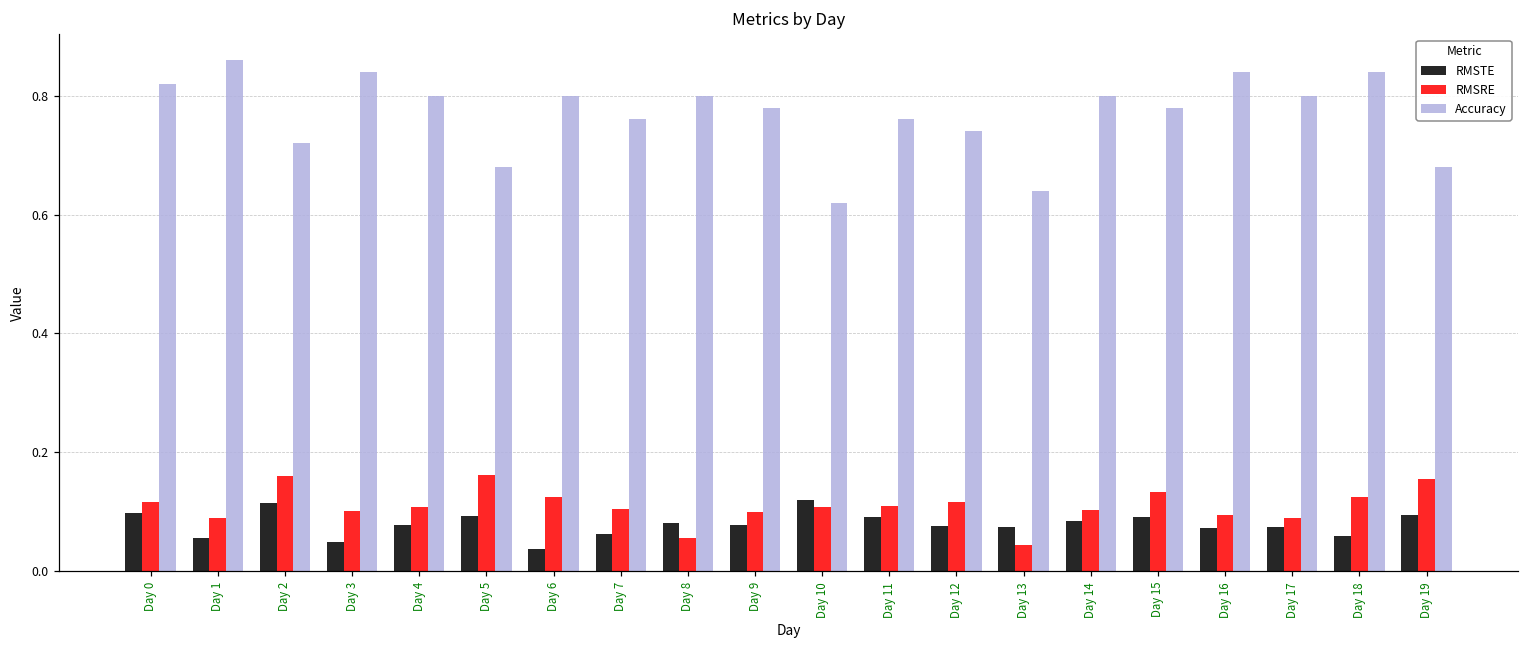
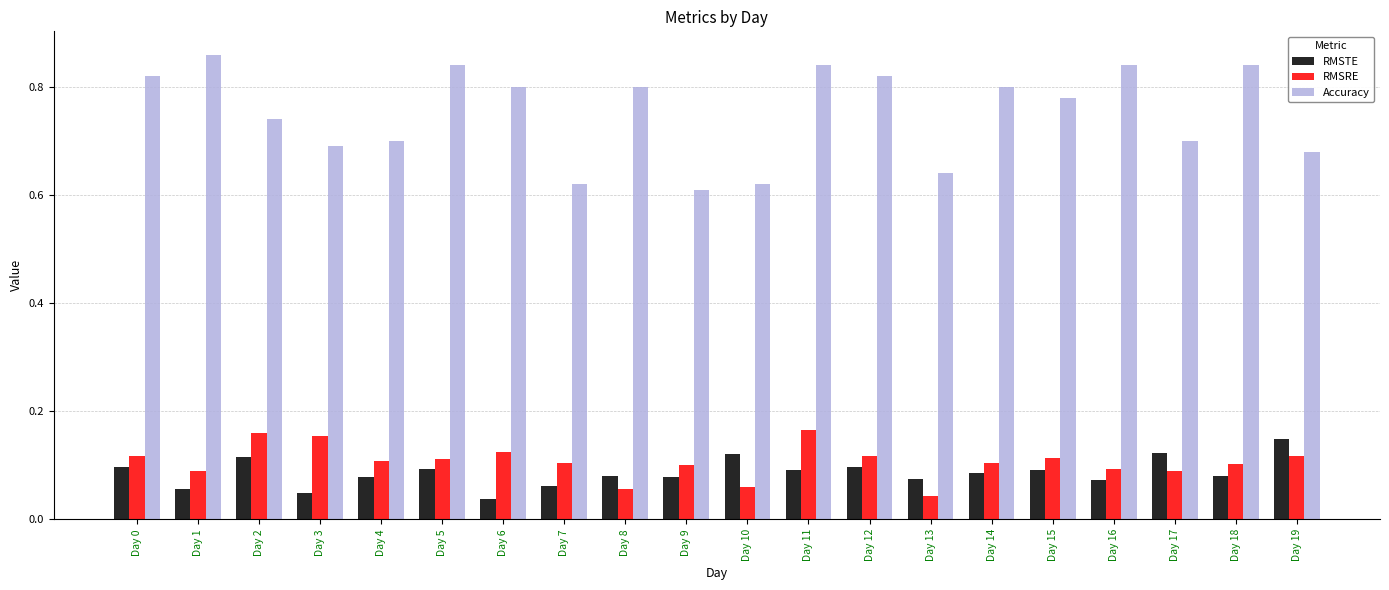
  {
    "RMSTE": {
      "Day 0": 0.10,
      "Day 1": 0.06,
      "Day 2": 0.12,
      "Day 3": 0.05,
      "Day 4": 0.08,
      "Day 5": 0.09,
      "Day 6": 0.04,
      "Day 7": 0.06,
      "Day 8": 0.08,
      "Day 9": 0.08,
      "Day 10": 0.12,
      "Day 11": 0.09,
-     "Day 12": 0.08,
+     "Day 12": 0.10,
      "Day 13": 0.07,
      "Day 14": 0.08,
      "Day 15": 0.09,
      "Day 16": 0.07,
-     "Day 17": 0.07,
-     "Day 18": 0.06,
-     "Day 19": 0.10
+     "Day 17": 0.12,
+     "Day 18": 0.08,
+     "Day 19": 0.15
    },
    "RMSRE": {
      "Day 0": 0.12,
      "Day 1": 0.09,
      "Day 2": 0.16,
-     "Day 3": 0.10,
+     "Day 3": 0.15,
      "Day 4": 0.11,
-     "Day 5": 0.16,
+     "Day 5": 0.11,
      "Day 6": 0.13,
      "Day 7": 0.10,
      "Day 8": 0.06,
      "Day 9": 0.10,
-     "Day 10": 0.11,
-     "Day 11": 0.11,
+     "Day 10": 0.06,
+     "Day 11": 0.16,
      "Day 12": 0.12,
      "Day 13": 0.04,
      "Day 14": 0.10,
-     "Day 15": 0.13,
+     "Day 15": 0.11,
      "Day 16": 0.09,
      "Day 17": 0.09,
-     "Day 18": 0.12,
-     "Day 19": 0.16
+     "Day 18": 0.10,
+     "Day 19": 0.12
    },
    "Accuracy": {
      "Day 0": 0.82,
      "Day 1": 0.86,
-     "Day 2": 0.72,
-     "Day 3": 0.84,
-     "Day 4": 0.8,
-     "Day 5": 0.68,
+     "Day 2": 0.74,
+     "Day 3": 0.69,
+     "Day 4": 0.7,
+     "Day 5": 0.84,
      "Day 6": 0.80,
-     "Day 7": 0.76,
+     "Day 7": 0.62,
      "Day 8": 0.80,
-     "Day 9": 0.78,
+     "Day 9": 0.61,
      "Day 10": 0.62,
-     "Day 11": 0.76,
-     "Day 12": 0.74,
+     "Day 11": 0.84,
+     "Day 12": 0.82,
      "Day 13": 0.64,
      "Day 14": 0.80,
      "Day 15": 0.78,
      "Day 16": 0.84,
-     "Day 17": 0.8,
+     "Day 17": 0.7,
      "Day 18": 0.84,
      "Day 19": 0.68
    }
  }
